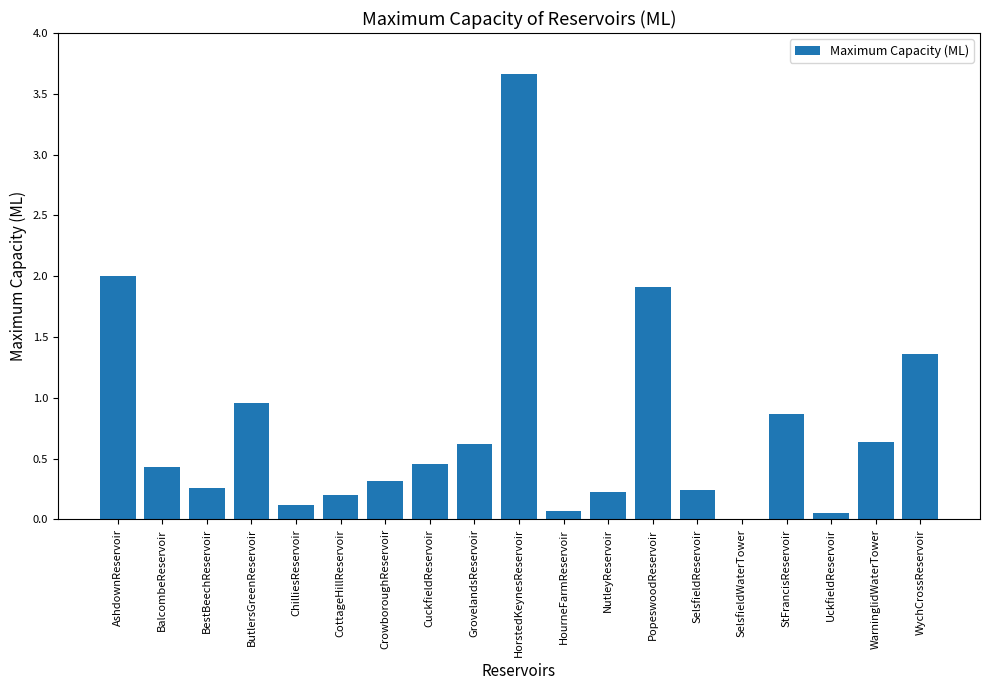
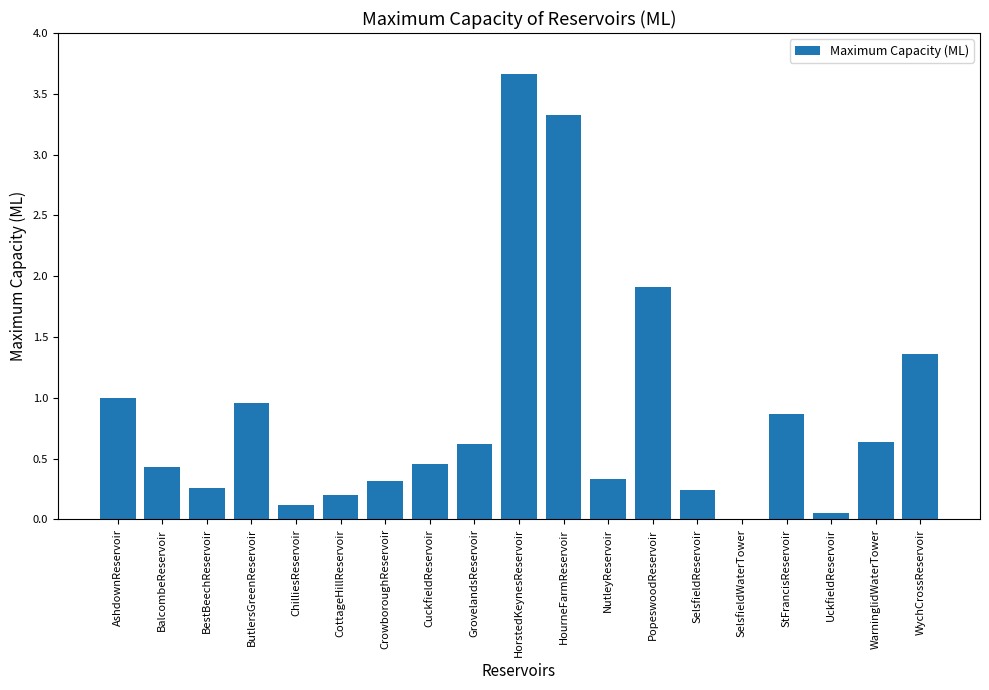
  {
-   "AshdownReservoir": 2,
+   "AshdownReservoir": 1,
    "BalcombeReservoir": 0.43,
    "BestBeechReservoir": 0.26,
    "ButlersGreenReservoir": 0.96,
    "ChilliesReservoir": 0.12,
    "CottageHillReservoir": 0.20,
    "CrowboroughReservoir": 0.32,
    "CuckfieldReservoir": 0.46,
    "GrovelandsReservoir": 0.62,
    "HorstedKeynesReservoir": 3.66,
-   "HourneFarmReservoir": 0.07,
-   "NutleyReservoir": 0.22,
+   "HourneFarmReservoir": 3.33,
+   "NutleyReservoir": 0.34,
    "PopeswoodReservoir": 1.91,
    "SelsfieldReservoir": 0.24,
    "StFrancisReservoir": 0.87,
    "UckfieldReservoir": 0.05,
    "WarninglidWaterTower": 0.64,
    "WychCrossReservoir": 1.36
  }
